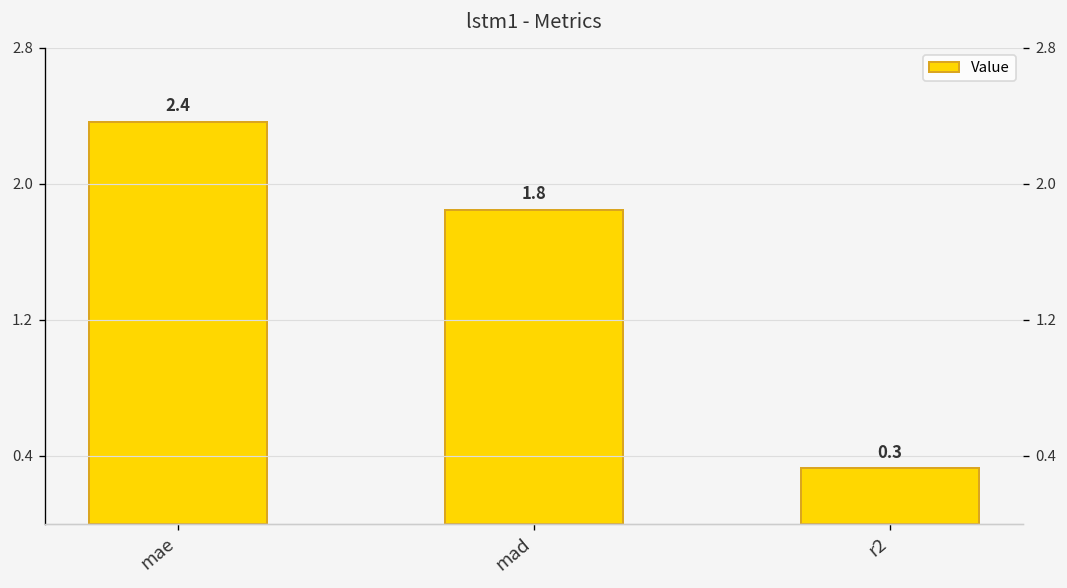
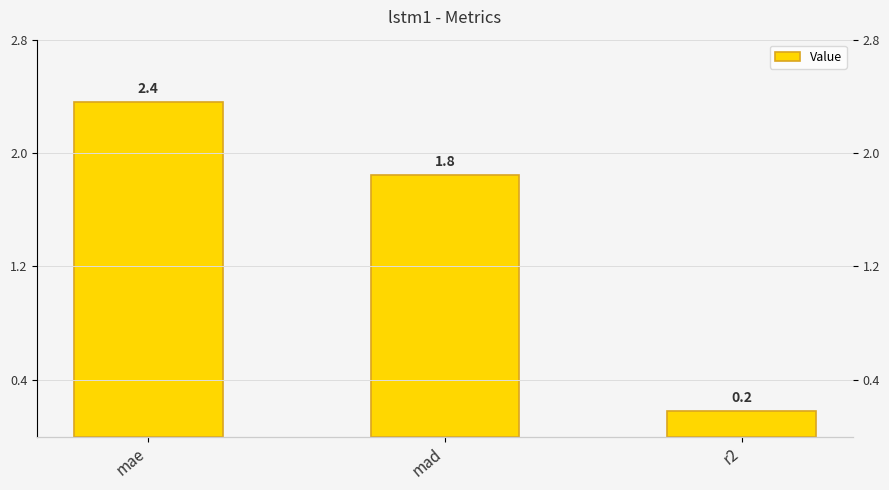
  {
    "mae": 2.4,
    "mad": 1.8,
-   "r2": 0.3
+   "r2": 0.2
  }
